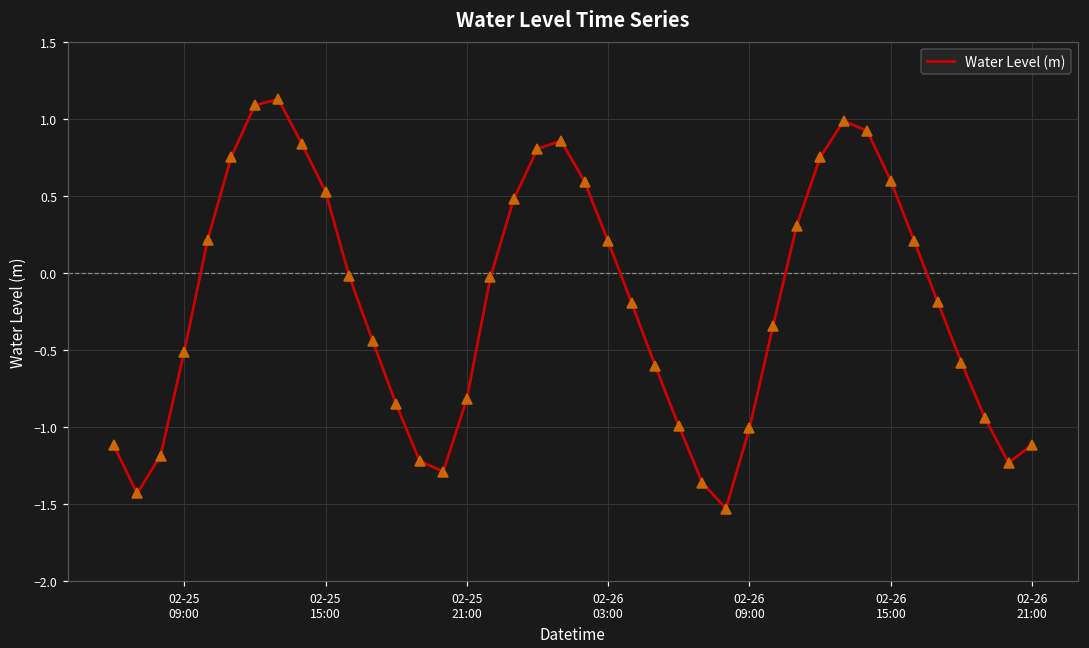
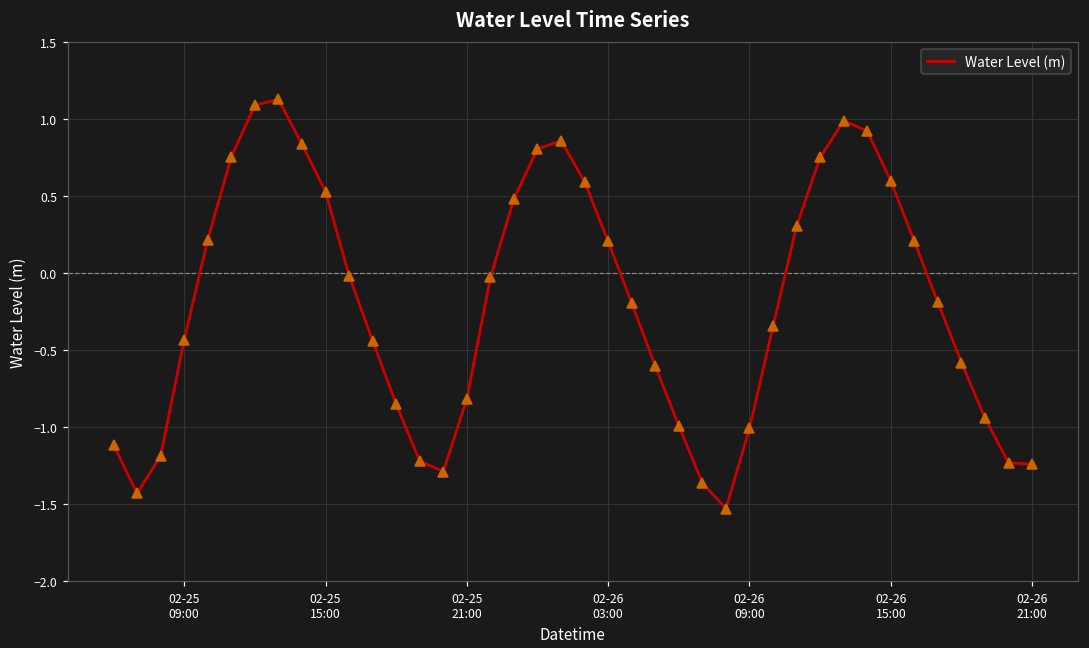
  {
-   "02-25 09:00": -0.51,
+   "02-25 09:00": -0.43,
    "02-25 15:00": 0.53,
    "02-25 21:00": -0.82,
    "02-26 03:00": 0.20,
    "02-26 09:00": -1.01,
    "02-26 15:00": 0.60,
-   "02-26 21:00": -1.11
+   "02-26 21:00": -1.24
  }
